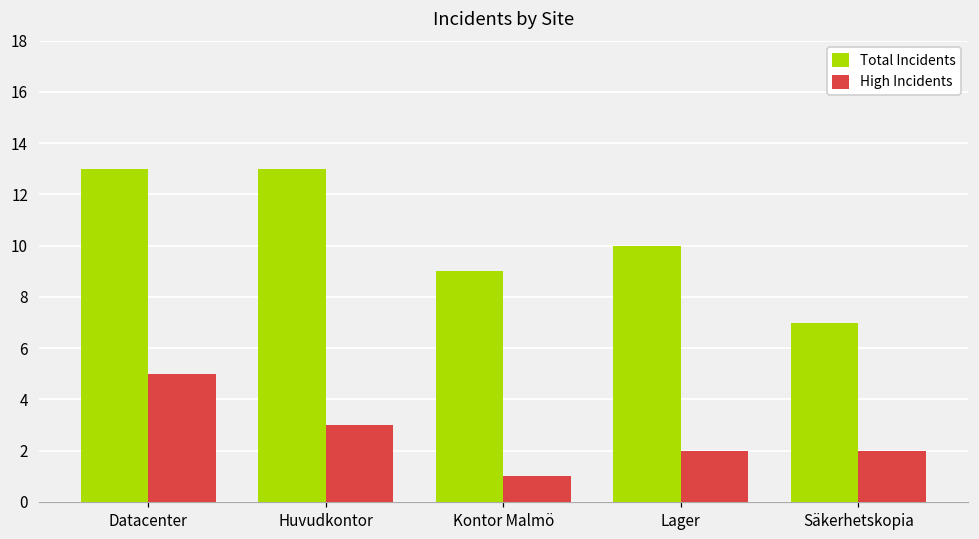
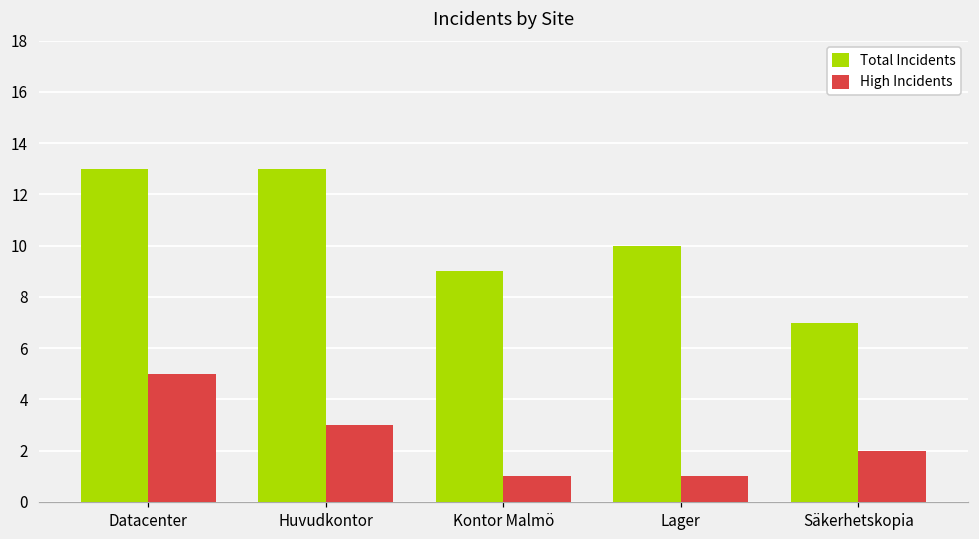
  {
    "Total Incidents": {
      "Datacenter": 13,
      "Huvudkontor": 13,
      "Kontor Malmö": 9,
      "Lager": 10,
      "Säkerhetskopia": 7
    },
    "High Incidents": {
      "Datacenter": 5,
      "Huvudkontor": 3,
      "Kontor Malmö": 1,
-     "Lager": 2,
+     "Lager": 1,
      "Säkerhetskopia": 2
    }
  }
